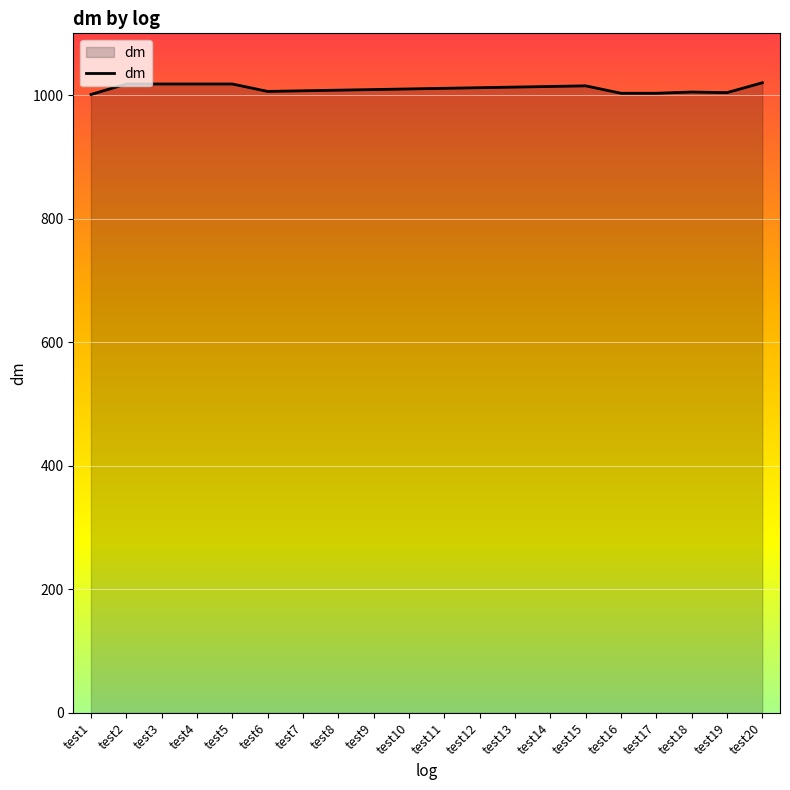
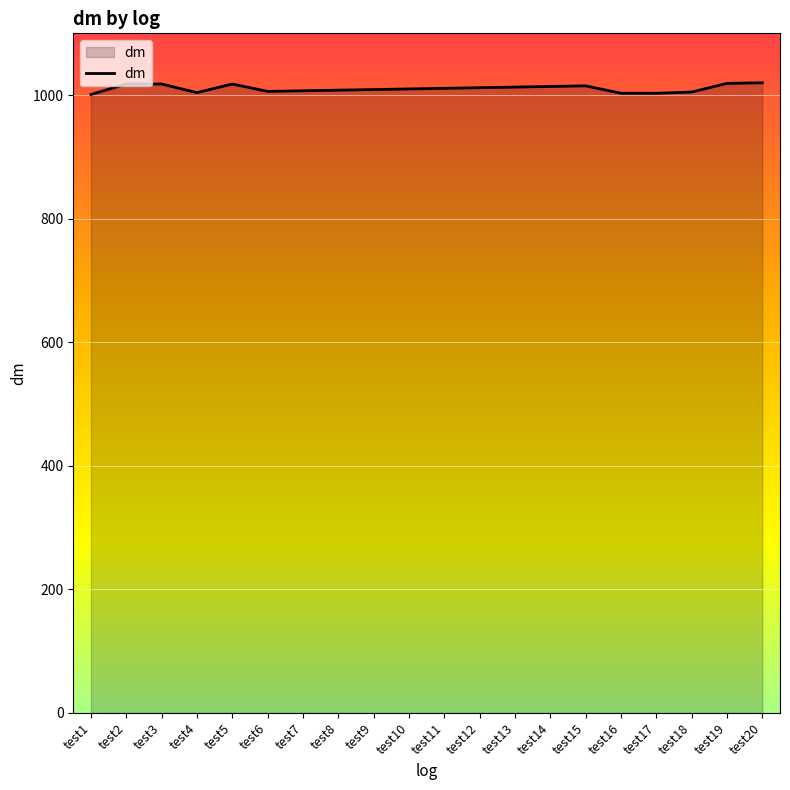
  {
    "test1": 1000,
    "test3": 1020,
-   "test4": 1020,
+   "test4": 1000,
    "test5": 1020,
    "test6": 1010,
    "test7": 1010,
    "test8": 1010,
    "test9": 1010,
    "test10": 1010,
    "test11": 1010,
    "test12": 1010,
    "test13": 1010,
    "test14": 1010,
    "test15": 1020,
    "test16": 1000,
    "test17": 1000,
    "test18": 1010,
-   "test19": 1000,
+   "test19": 1020,
    "test20": 1020
  }
